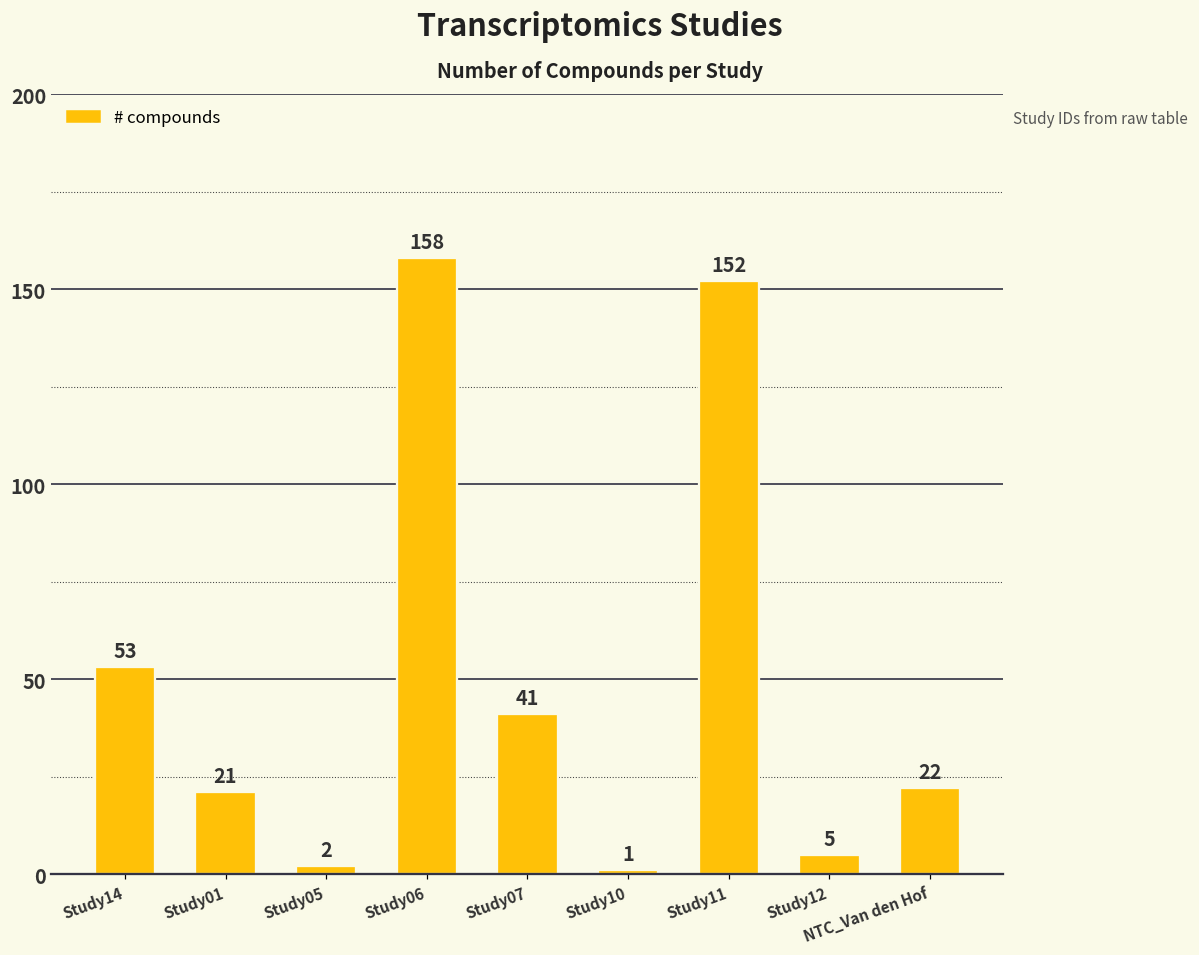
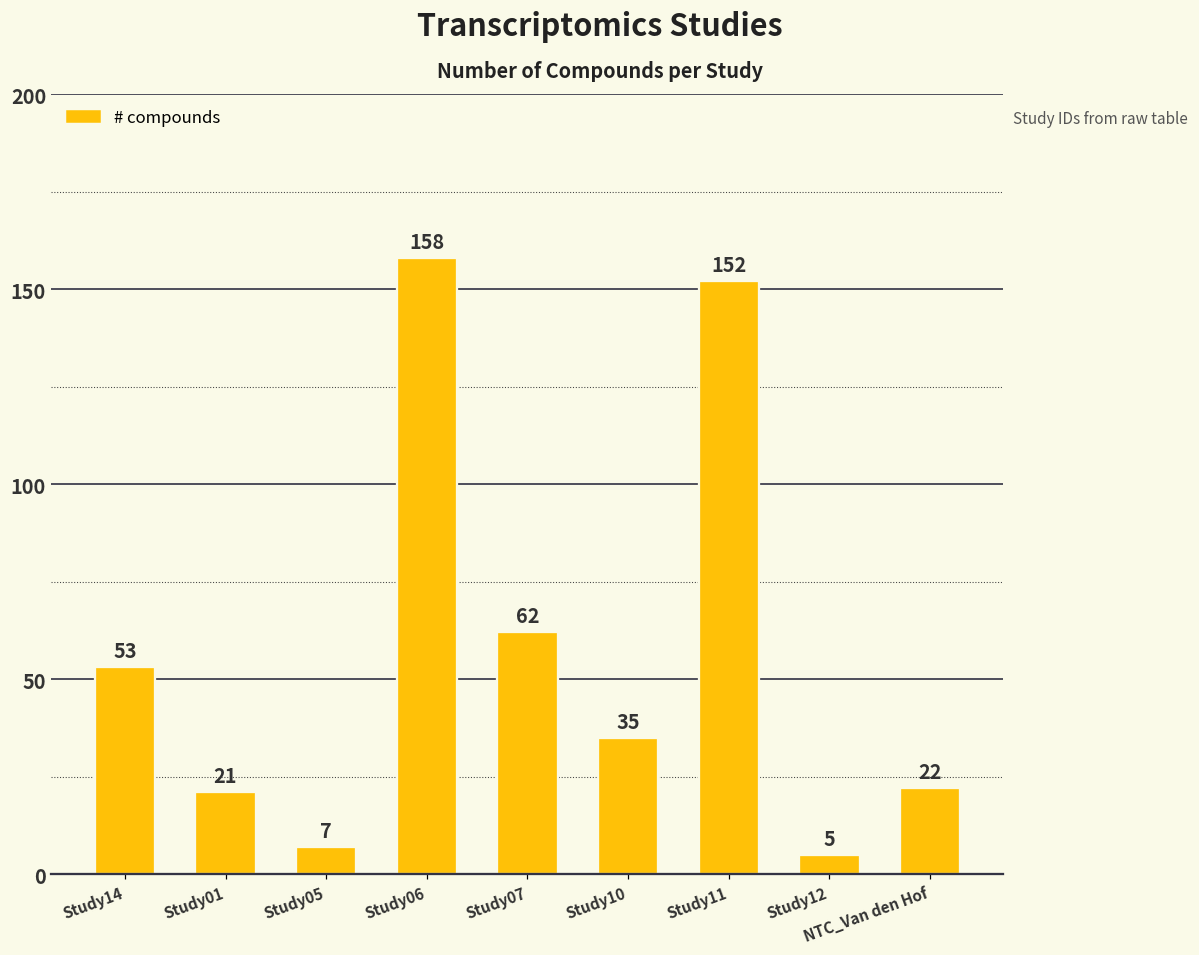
  {
    "Study14": 53,
    "Study01": 21,
-   "Study05": 2,
+   "Study05": 7,
    "Study06": 158,
-   "Study07": 41,
-   "Study10": 1,
+   "Study07": 62,
+   "Study10": 35,
    "Study11": 152,
    "Study12": 5,
    "NTC_Van den Hof": 22
  }
